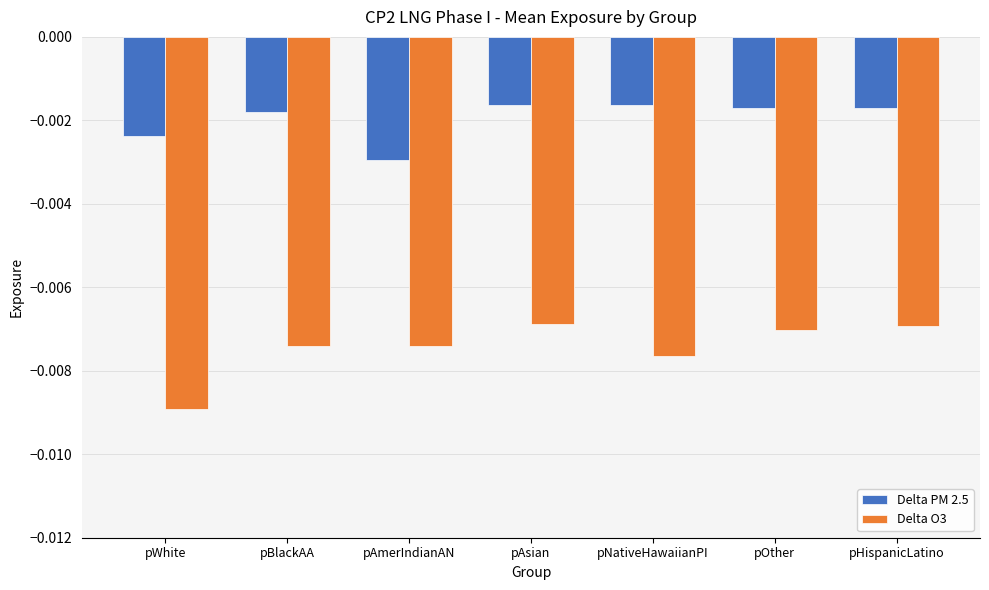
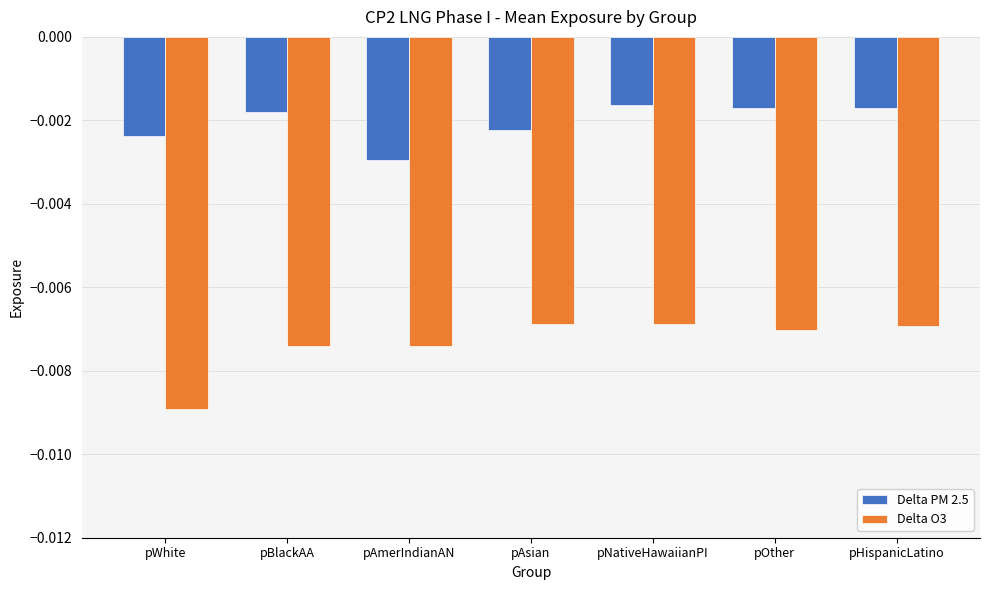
  {
    "Delta PM 2.5": {
      "pWhite": -0.0024,
      "pBlackAA": -0.0018,
      "pAmerIndianAN": -0.0030,
-     "pAsian": -0.0016,
+     "pAsian": -0.0022,
      "pNativeHawaiianPI": -0.0016,
      "pOther": -0.0017,
      "pHispanicLatino": -0.0017
    },
    "Delta O3": {
      "pWhite": -0.0089,
      "pBlackAA": -0.0074,
      "pAmerIndianAN": -0.0074,
      "pAsian": -0.0069,
-     "pNativeHawaiianPI": -0.0076,
+     "pNativeHawaiianPI": -0.0069,
      "pOther": -0.0070,
      "pHispanicLatino": -0.0069
    }
  }
